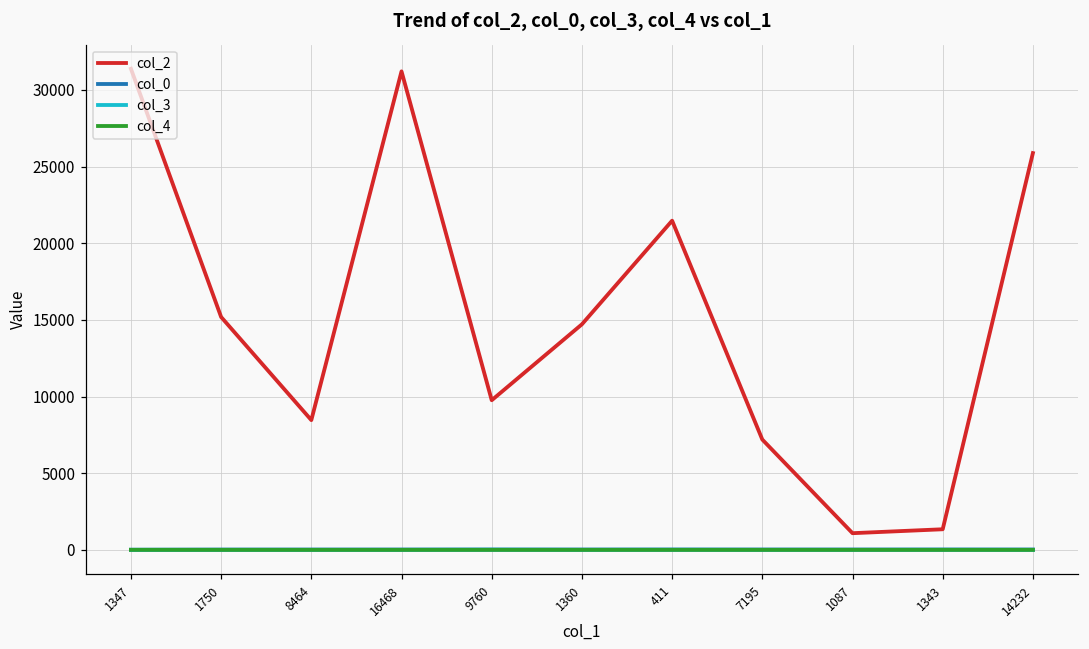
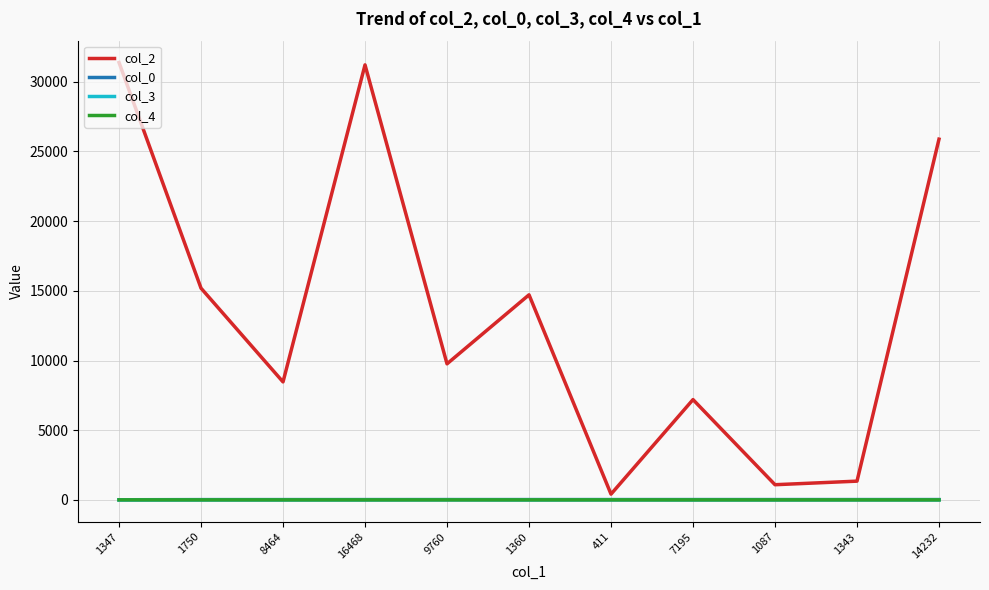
  {
    "col_2": {
      "1750": 15200,
      "8464": 8500,
      "16468": 31200,
      "9760": 9800,
      "1360": 14700,
-     "411": 21500,
+     "411": 400,
      "7195": 7200,
      "1087": 1100,
      "1343": 1300,
      "14232": 25900
    },
    "col_4": {
      "1347": 0,
      "1750": 0,
      "8464": 0,
      "16468": 0,
      "9760": 0,
      "1360": 0,
      "411": 0,
      "7195": 0,
      "1087": 0,
      "1343": 0,
      "14232": 0
    }
  }
